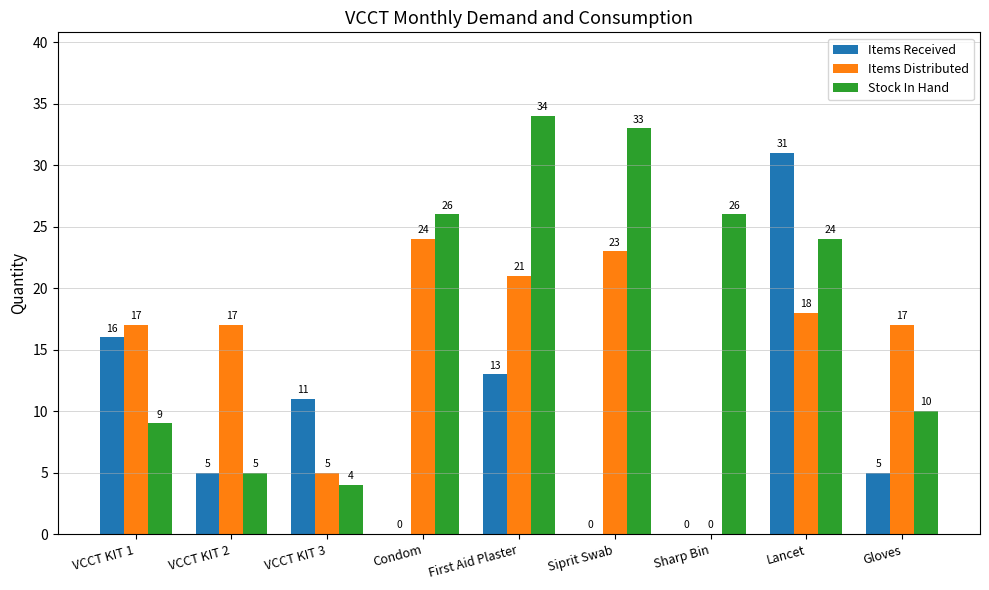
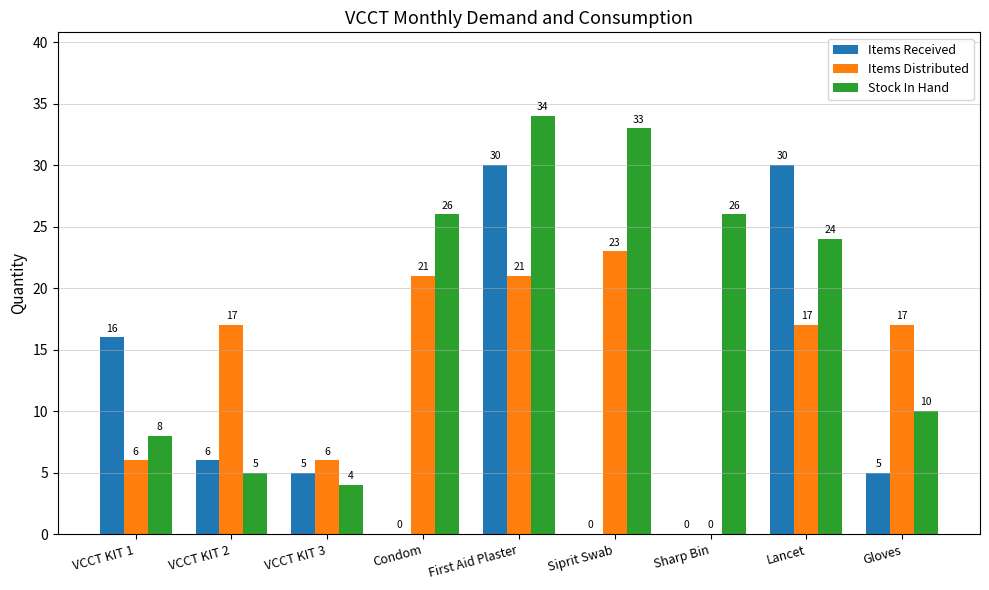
  {
    "Items Received": {
      "VCCT KIT 1": 16,
-     "VCCT KIT 2": 5,
-     "VCCT KIT 3": 11,
+     "VCCT KIT 2": 6,
+     "VCCT KIT 3": 5,
      "Condom": 0,
-     "First Aid Plaster": 13,
+     "First Aid Plaster": 30,
      "Siprit Swab": 0,
      "Sharp Bin": 0,
-     "Lancet": 31,
+     "Lancet": 30,
      "Gloves": 5
    },
    "Items Distributed": {
-     "VCCT KIT 1": 17,
+     "VCCT KIT 1": 6,
      "VCCT KIT 2": 17,
-     "VCCT KIT 3": 5,
-     "Condom": 24,
+     "VCCT KIT 3": 6,
+     "Condom": 21,
      "First Aid Plaster": 21,
      "Siprit Swab": 23,
      "Sharp Bin": 0,
-     "Lancet": 18,
+     "Lancet": 17,
      "Gloves": 17
    },
    "Stock In Hand": {
-     "VCCT KIT 1": 9,
+     "VCCT KIT 1": 8,
      "VCCT KIT 2": 5,
      "VCCT KIT 3": 4,
      "Condom": 26,
      "First Aid Plaster": 34,
      "Siprit Swab": 33,
      "Sharp Bin": 26,
      "Lancet": 24,
      "Gloves": 10
    }
  }
